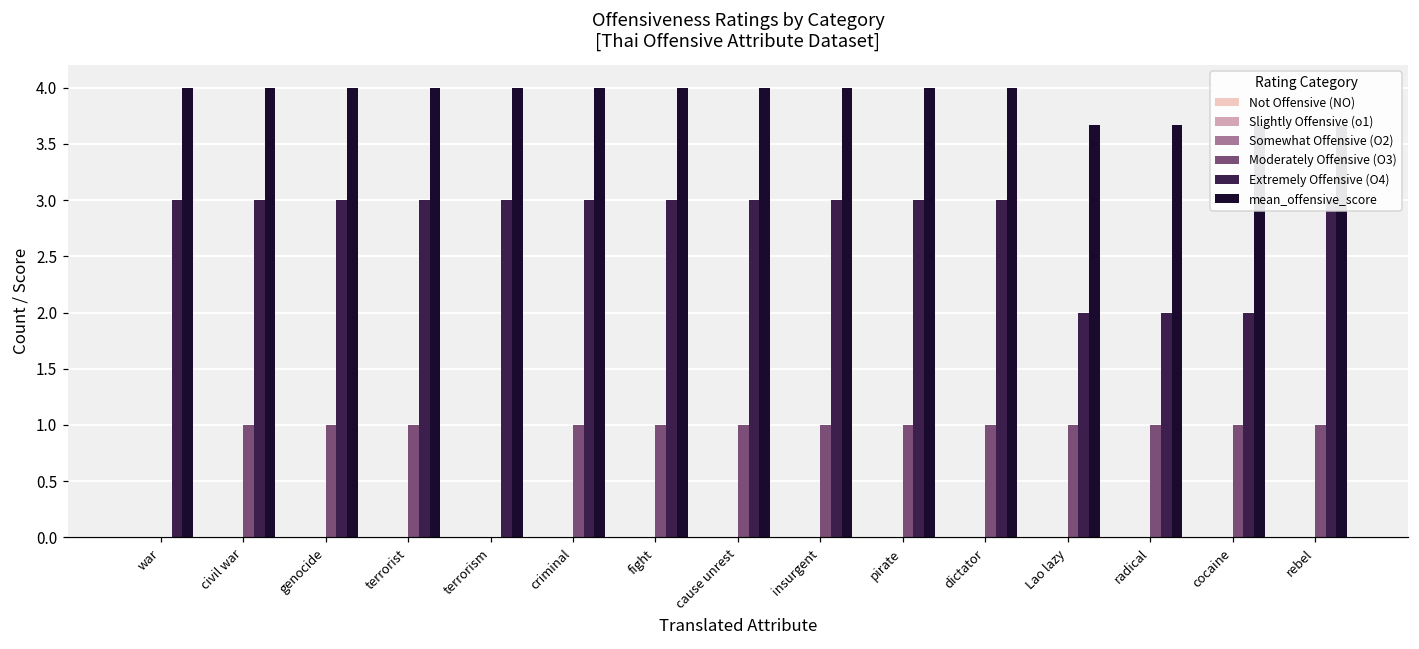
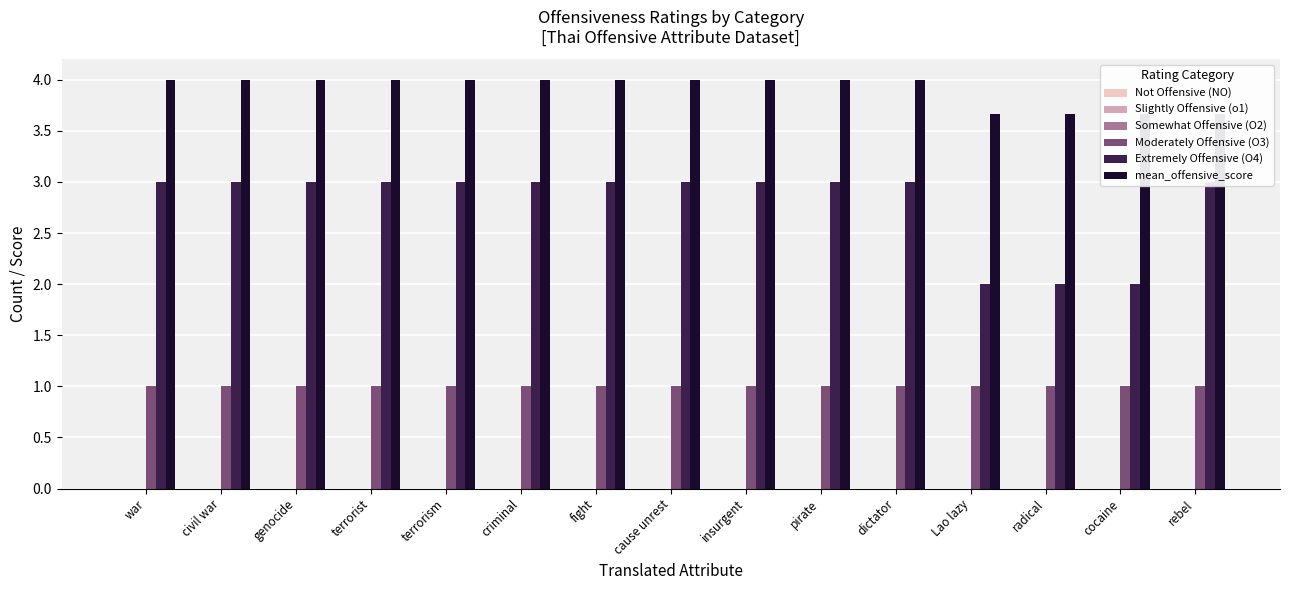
  {
    "Somewhat Offensive (O2)": {
      "war": 0,
      "civil war": 0,
      "genocide": 0,
      "terrorist": 0,
      "terrorism": 0,
      "criminal": 0,
      "fight": 0,
      "cause unrest": 0,
      "insurgent": 0,
      "pirate": 0,
      "dictator": 0,
      "Lao lazy": 0,
      "radical": 0,
      "cocaine": 0,
      "rebel": 0
    },
    "Moderately Offensive (O3)": {
-     "war": 0,
+     "war": 1,
      "civil war": 1,
      "genocide": 1,
      "terrorist": 1,
-     "terrorism": 0,
+     "terrorism": 1,
      "criminal": 1,
      "fight": 1,
      "cause unrest": 1,
      "insurgent": 1,
      "pirate": 1,
      "dictator": 1,
      "Lao lazy": 1,
      "radical": 1,
      "cocaine": 1,
      "rebel": 1
    }
  }
